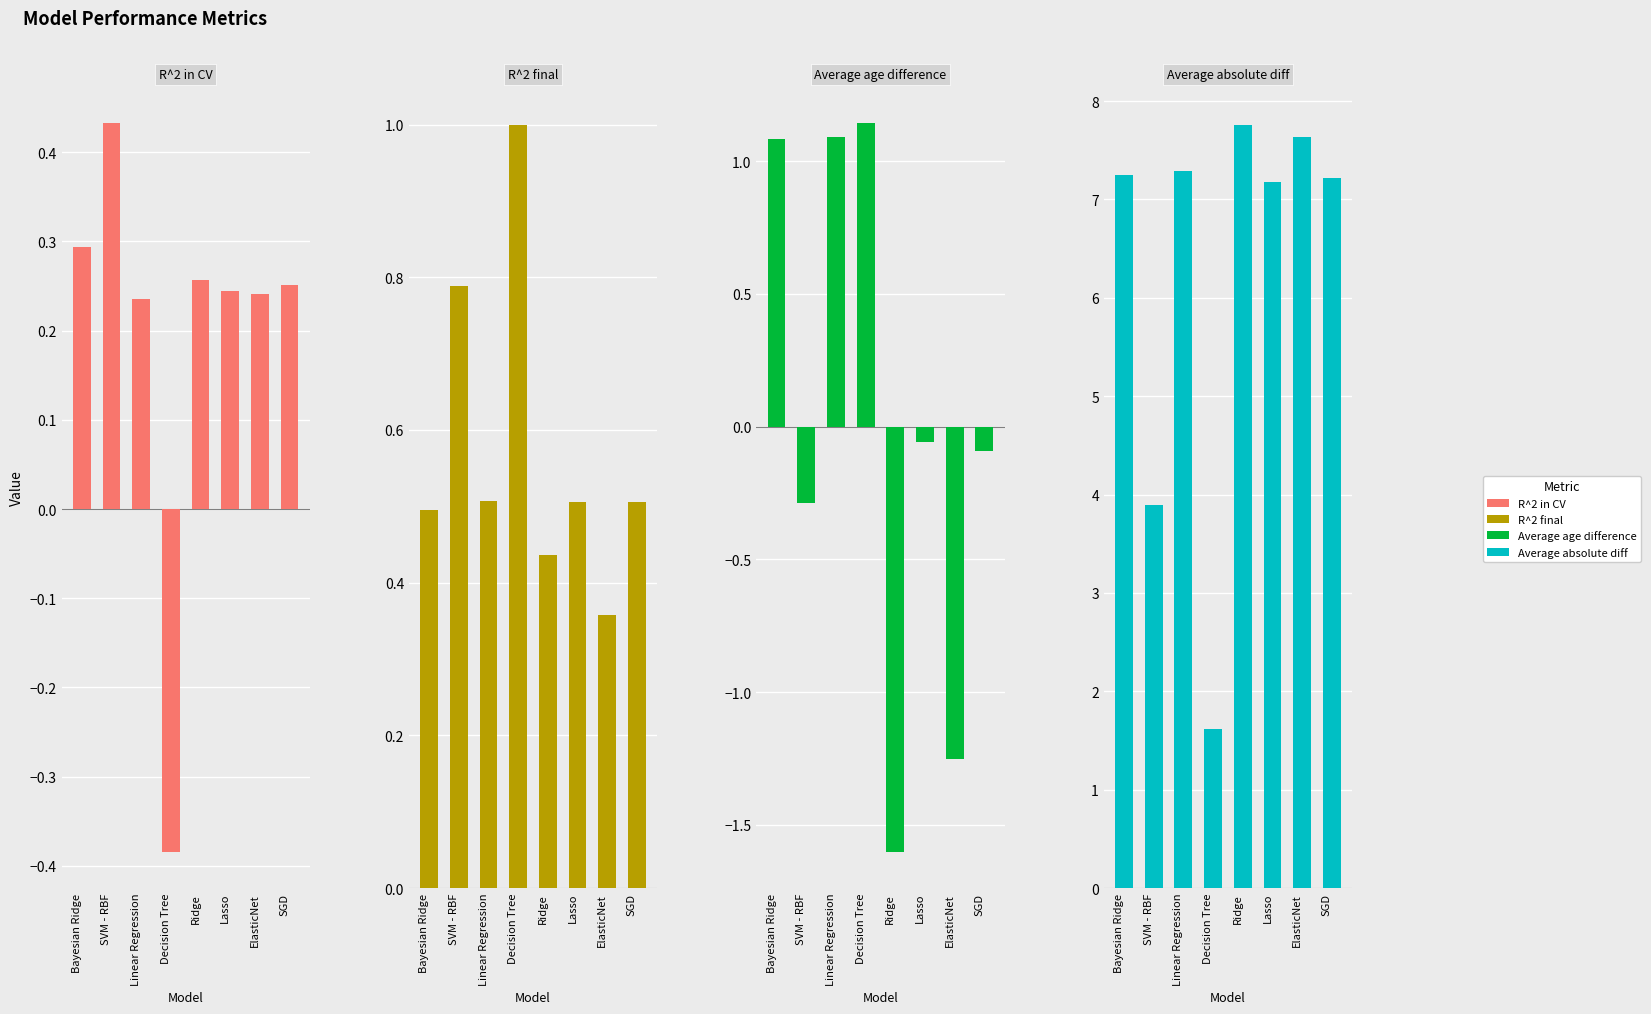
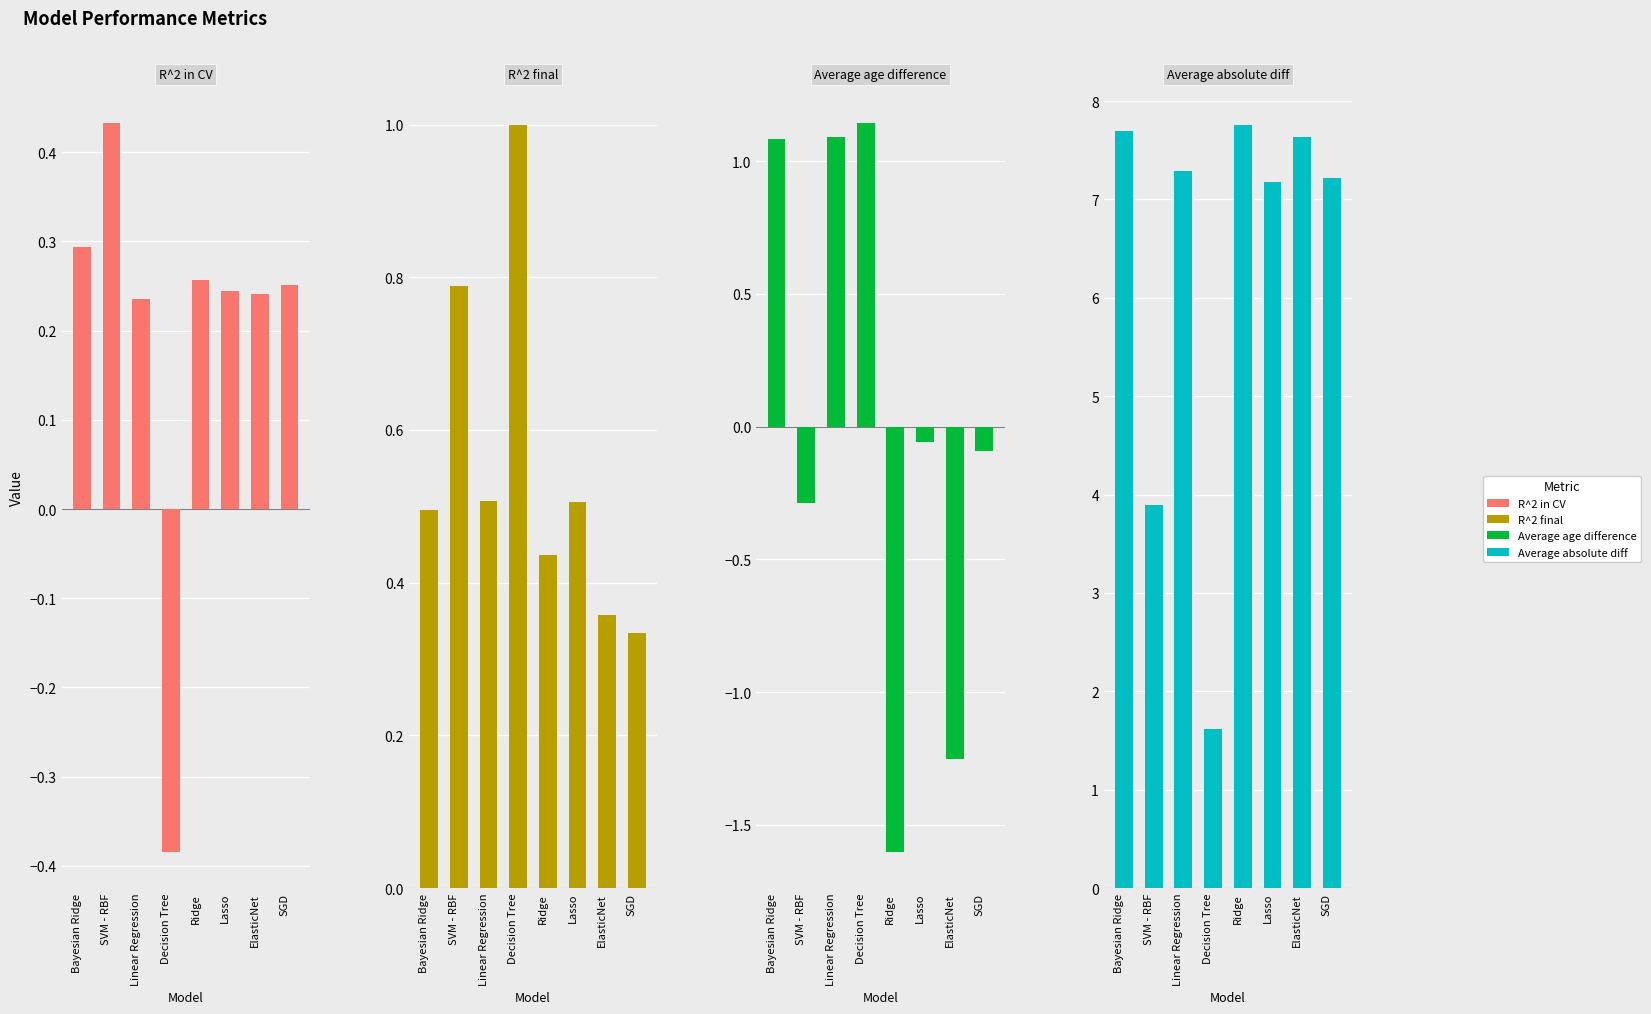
  {
    "R^2 in CV": {
      "Bayesian Ridge": 0.29,
      "SVM - RBF": 0.43,
      "Linear Regression": 0.24,
      "Decision Tree": -0.38,
      "Ridge": 0.26,
      "Lasso": 0.24,
      "ElasticNet": 0.24,
      "SGD": 0.25
    },
    "R^2 final": {
      "Bayesian Ridge": 0.50,
      "SVM - RBF": 0.79,
      "Linear Regression": 0.51,
      "Decision Tree": 1.00,
      "Ridge": 0.44,
      "Lasso": 0.51,
      "ElasticNet": 0.36,
-     "SGD": 0.51
+     "SGD": 0.33
    },
    "Average age difference": {
      "Bayesian Ridge": 1.08,
      "SVM - RBF": -0.29,
      "Linear Regression": 1.09,
      "Decision Tree": 1.15,
      "Ridge": -1.60,
      "Lasso": -0.06,
      "ElasticNet": -1.25,
      "SGD": -0.09
    },
    "Average absolute diff": {
-     "Bayesian Ridge": 7.2,
+     "Bayesian Ridge": 7.7,
      "SVM - RBF": 3.9,
      "Linear Regression": 7.3,
      "Decision Tree": 1.6,
      "Ridge": 7.8,
      "Lasso": 7.2,
      "ElasticNet": 7.6,
      "SGD": 7.2
    }
  }
